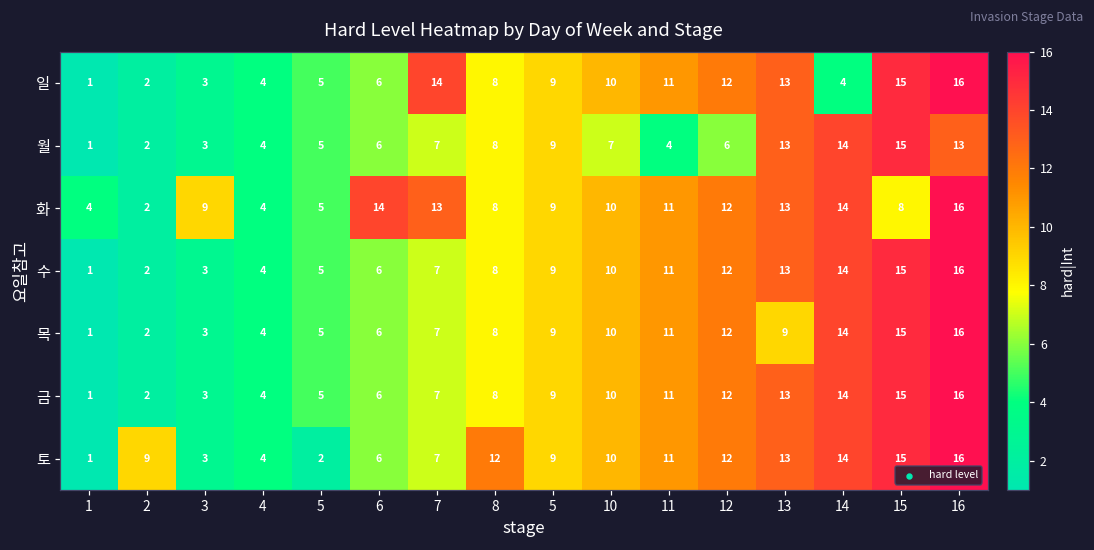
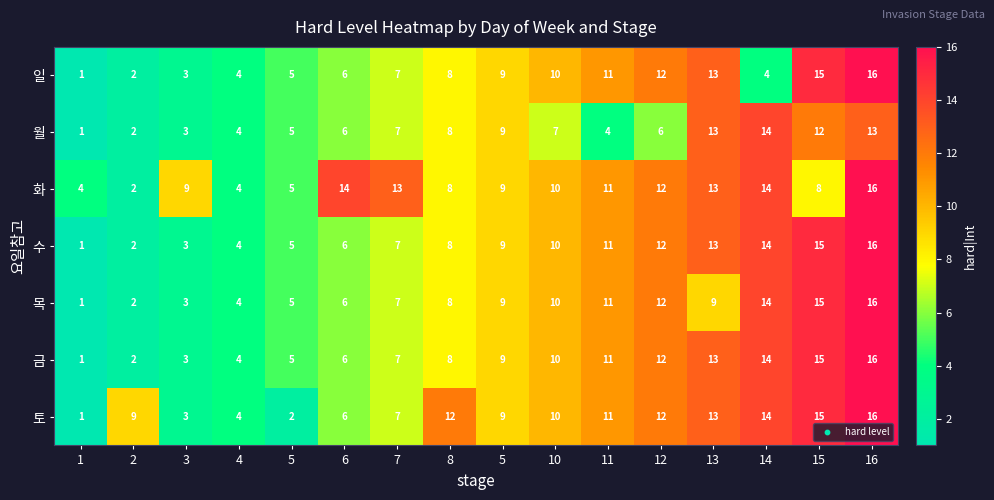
  {
    "일": {
      "1": 1,
      "2": 2,
      "3": 3,
      "4": 4,
      "6": 6,
-     "7": 14,
+     "7": 7,
      "8": 8,
      "10": 10,
      "11": 11,
      "12": 12,
      "13": 13,
      "14": 4,
      "15": 15,
      "16": 16
    },
    "월": {
      "1": 1,
      "2": 2,
      "3": 3,
      "4": 4,
      "6": 6,
      "7": 7,
      "8": 8,
      "10": 7,
      "11": 4,
      "12": 6,
      "13": 13,
      "14": 14,
-     "15": 15,
+     "15": 12,
      "16": 13
    },
    "화": {
      "1": 4,
      "2": 2,
      "3": 9,
      "4": 4,
      "6": 14,
      "7": 13,
      "8": 8,
      "10": 10,
      "11": 11,
      "12": 12,
      "13": 13,
      "14": 14,
      "15": 8,
      "16": 16
    },
    "수": {
      "1": 1,
      "2": 2,
      "3": 3,
      "4": 4,
      "6": 6,
      "7": 7,
      "8": 8,
      "10": 10,
      "11": 11,
      "12": 12,
      "13": 13,
      "14": 14,
      "15": 15,
      "16": 16
    },
    "목": {
      "1": 1,
      "2": 2,
      "3": 3,
      "4": 4,
      "6": 6,
      "7": 7,
      "8": 8,
      "10": 10,
      "11": 11,
      "12": 12,
      "13": 9,
      "14": 14,
      "15": 15,
      "16": 16
    },
    "금": {
      "1": 1,
      "2": 2,
      "3": 3,
      "4": 4,
      "6": 6,
      "7": 7,
      "8": 8,
      "10": 10,
      "11": 11,
      "12": 12,
      "13": 13,
      "14": 14,
      "15": 15,
      "16": 16
    },
    "토": {
      "1": 1,
      "2": 9,
      "3": 3,
      "4": 4,
      "6": 6,
      "7": 7,
      "8": 12,
      "10": 10,
      "11": 11,
      "12": 12,
      "13": 13,
      "14": 14,
      "15": 15,
      "16": 16
    }
  }
